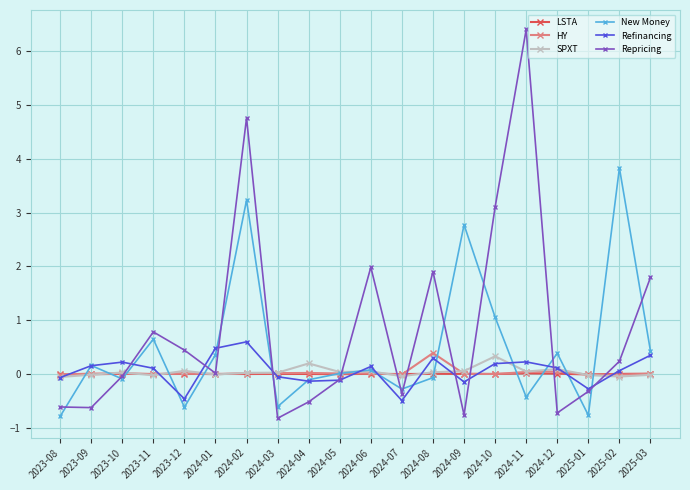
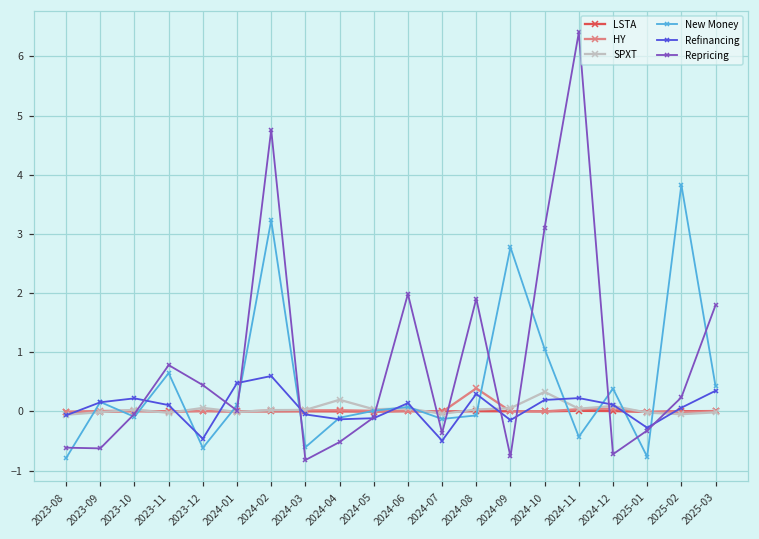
  {
    "HY": {
      "2024-08": 0.4
    },
    "SPXT": {
      "2023-12": 0.1,
      "2024-04": 0.2,
      "2024-09": 0.1,
      "2024-10": 0.3
    },
    "New Money": {
      "2023-08": -0.8,
      "2023-10": -0.1,
      "2023-11": 0.6,
      "2023-12": -0.6,
-     "2024-01": 0.4,
+     "2024-01": 0.1,
      "2024-02": 3.2,
      "2024-03": -0.6,
-     "2024-07": -0.3,
+     "2024-07": -0.1,
      "2024-08": -0.1,
      "2024-09": 2.8,
      "2024-10": 1.1,
      "2024-11": -0.4,
      "2024-12": 0.4,
      "2025-01": -0.8,
      "2025-02": 3.8,
      "2025-03": 0.4
    }
  }
